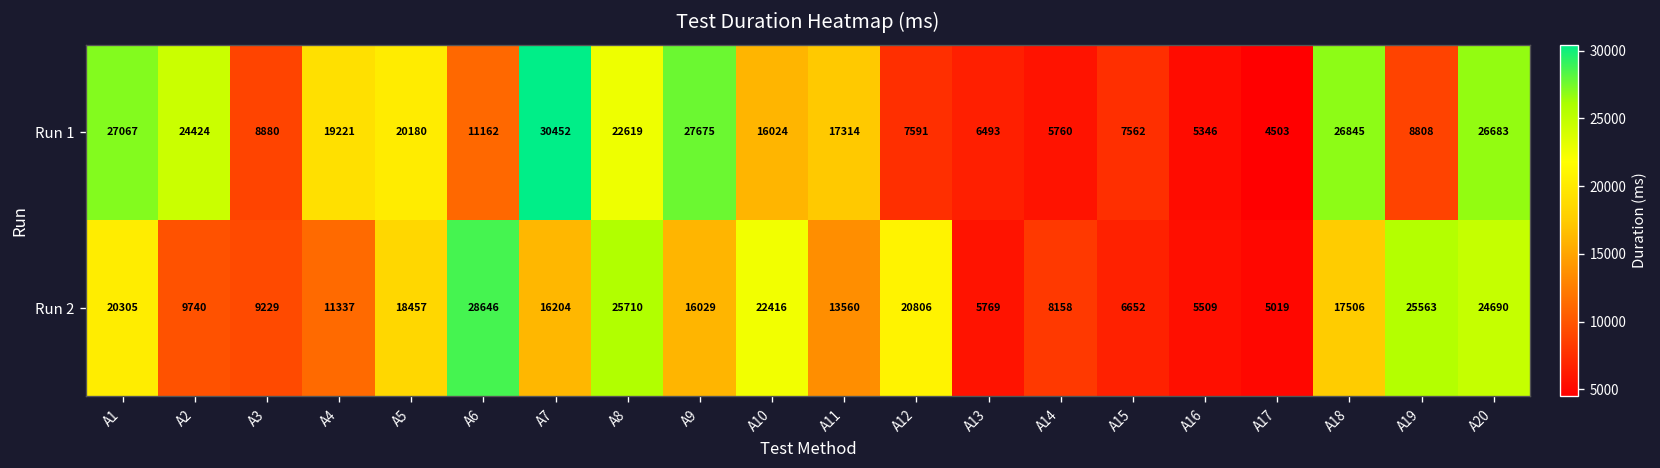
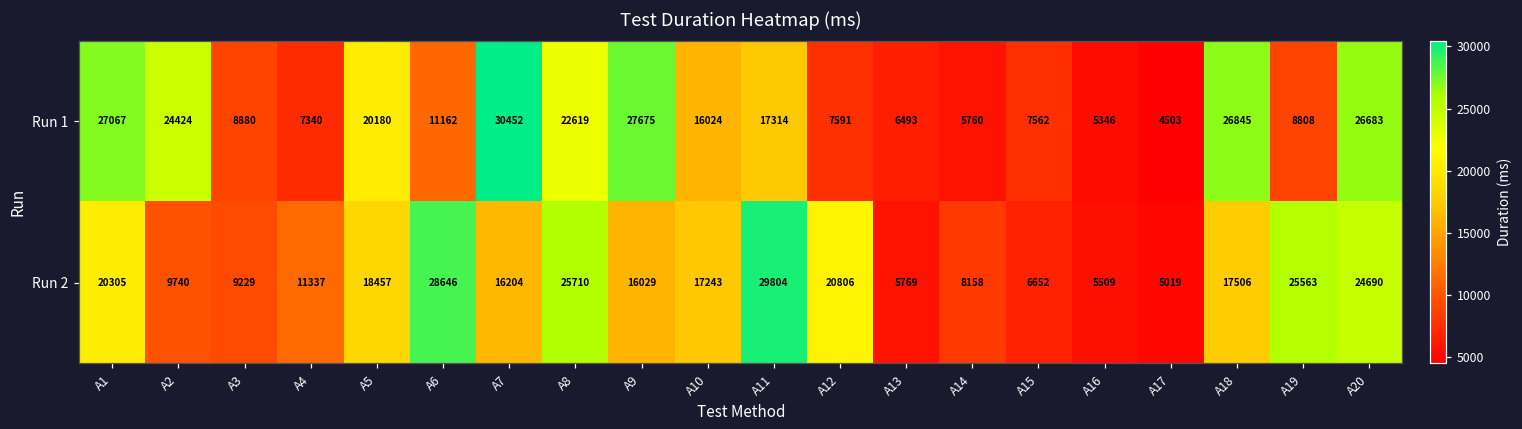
  {
    "Run 1": {
      "A1": 27067,
      "A2": 24424,
      "A3": 8880,
-     "A4": 19221,
+     "A4": 7340,
      "A5": 20180,
      "A6": 11162,
      "A7": 30452,
      "A8": 22619,
      "A9": 27675,
      "A10": 16024,
      "A11": 17314,
      "A12": 7591,
      "A13": 6493,
      "A14": 5760,
      "A15": 7562,
      "A16": 5346,
      "A17": 4503,
      "A18": 26845,
      "A19": 8808,
      "A20": 26683
    },
    "Run 2": {
      "A1": 20305,
      "A2": 9740,
      "A3": 9229,
      "A4": 11337,
      "A5": 18457,
      "A6": 28646,
      "A7": 16204,
      "A8": 25710,
      "A9": 16029,
-     "A10": 22416,
-     "A11": 13560,
+     "A10": 17243,
+     "A11": 29804,
      "A12": 20806,
      "A13": 5769,
      "A14": 8158,
      "A15": 6652,
      "A16": 5509,
      "A17": 5019,
      "A18": 17506,
      "A19": 25563,
      "A20": 24690
    }
  }
